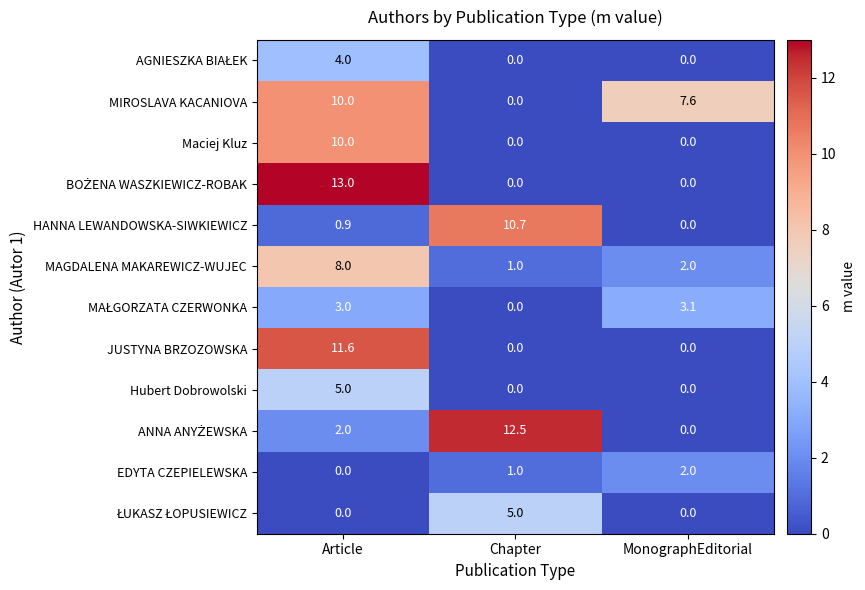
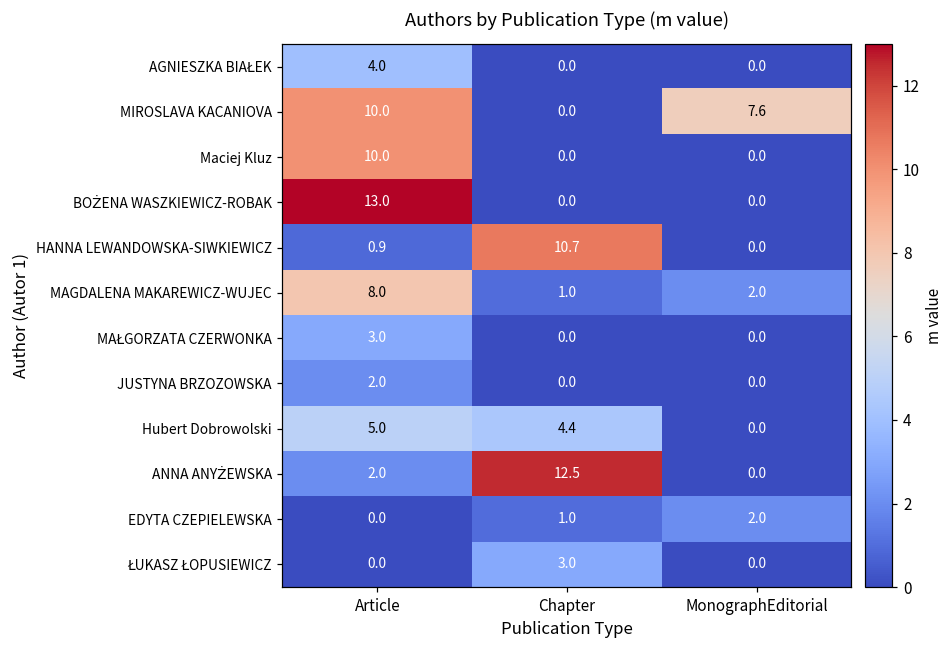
  {
    "AGNIESZKA BIAŁEK": {
      "Article": 4.0,
      "Chapter": 0.0,
      "MonographEditorial": 0.0
    },
    "MIROSLAVA KACANIOVA": {
      "Article": 10.0,
      "Chapter": 0.0,
      "MonographEditorial": 7.6
    },
    "Maciej Kluz": {
      "Article": 10.0,
      "Chapter": 0.0,
      "MonographEditorial": 0.0
    },
    "BOŻENA WASZKIEWICZ-ROBAK": {
      "Article": 13.0,
      "Chapter": 0.0,
      "MonographEditorial": 0.0
    },
    "HANNA LEWANDOWSKA-SIWKIEWICZ": {
      "Article": 0.9,
      "Chapter": 10.7,
      "MonographEditorial": 0.0
    },
    "MAGDALENA MAKAREWICZ-WUJEC": {
      "Article": 8.0,
      "Chapter": 1.0,
      "MonographEditorial": 2.0
    },
    "MAŁGORZATA CZERWONKA": {
      "Article": 3.0,
      "Chapter": 0.0,
-     "MonographEditorial": 3.1
+     "MonographEditorial": 0.0
    },
    "JUSTYNA BRZOZOWSKA": {
-     "Article": 11.6,
+     "Article": 2.0,
      "Chapter": 0.0,
      "MonographEditorial": 0.0
    },
    "Hubert Dobrowolski": {
      "Article": 5.0,
-     "Chapter": 0.0,
+     "Chapter": 4.4,
      "MonographEditorial": 0.0
    },
    "ANNA ANYŻEWSKA": {
      "Article": 2.0,
      "Chapter": 12.5,
      "MonographEditorial": 0.0
    },
    "EDYTA CZEPIELEWSKA": {
      "Article": 0.0,
      "Chapter": 1.0,
      "MonographEditorial": 2.0
    },
    "ŁUKASZ ŁOPUSIEWICZ": {
      "Article": 0.0,
-     "Chapter": 5.0,
+     "Chapter": 3.0,
      "MonographEditorial": 0.0
    }
  }
